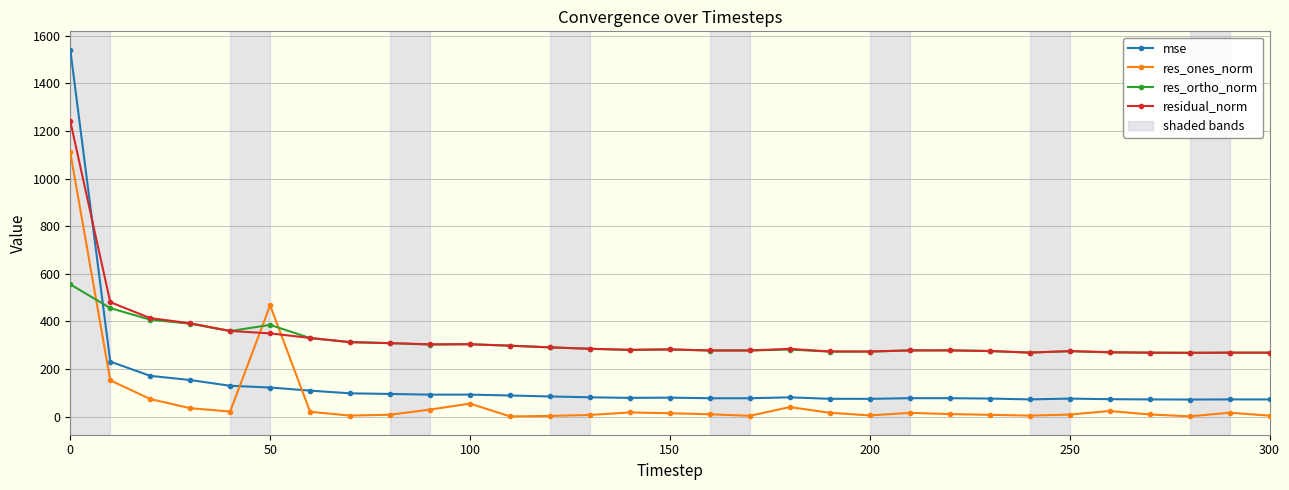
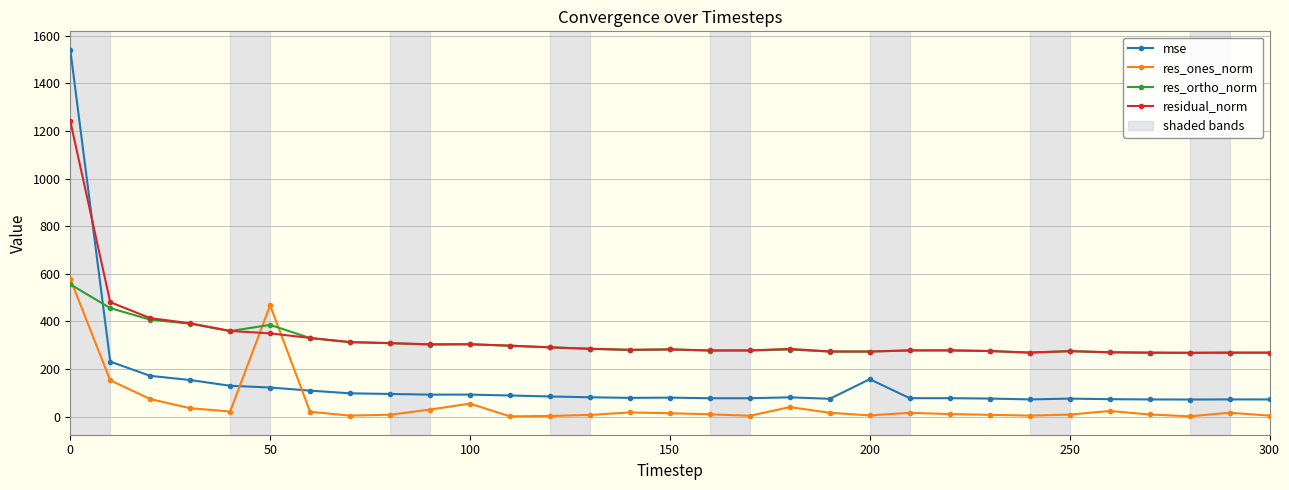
  {
    "mse": {
      "0": 1540,
      "50": 120,
      "100": 90,
      "150": 80,
-     "200": 70,
+     "200": 160,
      "250": 80,
      "300": 70
    },
    "res_ones_norm": {
-     "0": 1110,
+     "0": 580,
      "50": 470,
      "100": 50,
      "150": 10,
      "200": 10,
      "250": 10,
      "300": 0
    },
    "res_ortho_norm": {
      "0": 560,
      "50": 390
    },
    "residual_norm": {
      "0": 1240,
      "50": 350
    }
  }
